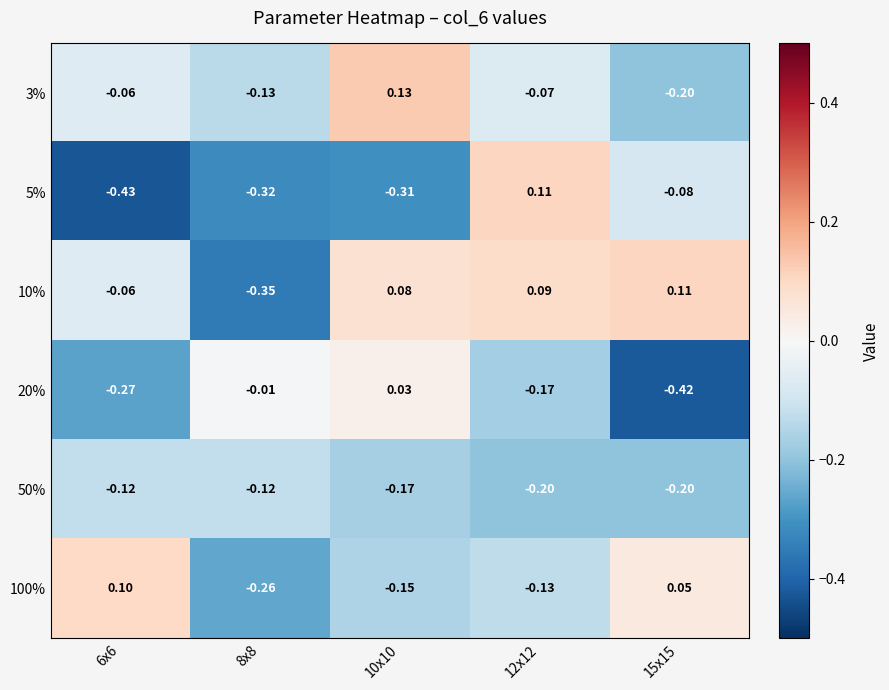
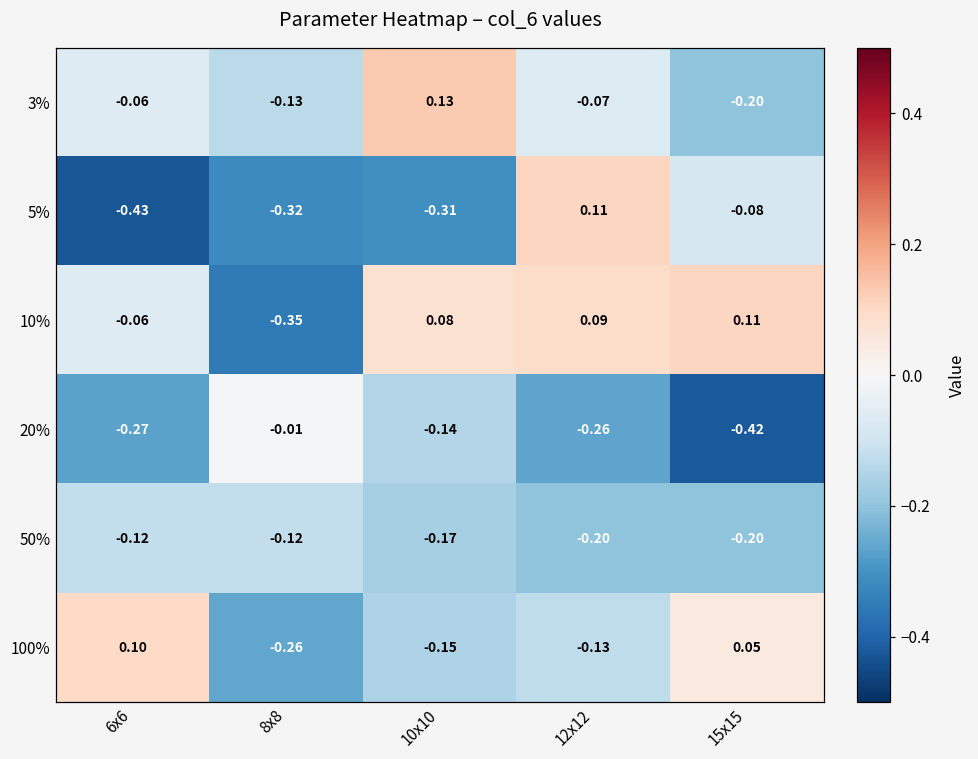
  {
    "3%": {
      "6x6": -0.06,
      "8x8": -0.13,
      "10x10": 0.13,
      "12x12": -0.07,
      "15x15": -0.20
    },
    "5%": {
      "6x6": -0.43,
      "8x8": -0.32,
      "10x10": -0.31,
      "12x12": 0.11,
      "15x15": -0.08
    },
    "10%": {
      "6x6": -0.06,
      "8x8": -0.35,
      "10x10": 0.08,
      "12x12": 0.09,
      "15x15": 0.11
    },
    "20%": {
      "6x6": -0.27,
      "8x8": -0.01,
-     "10x10": 0.03,
-     "12x12": -0.17,
+     "10x10": -0.14,
+     "12x12": -0.26,
      "15x15": -0.42
    },
    "50%": {
      "6x6": -0.12,
      "8x8": -0.12,
      "10x10": -0.17,
      "12x12": -0.20,
      "15x15": -0.20
    },
    "100%": {
      "6x6": 0.10,
      "8x8": -0.26,
      "10x10": -0.15,
      "12x12": -0.13,
      "15x15": 0.05
    }
  }
